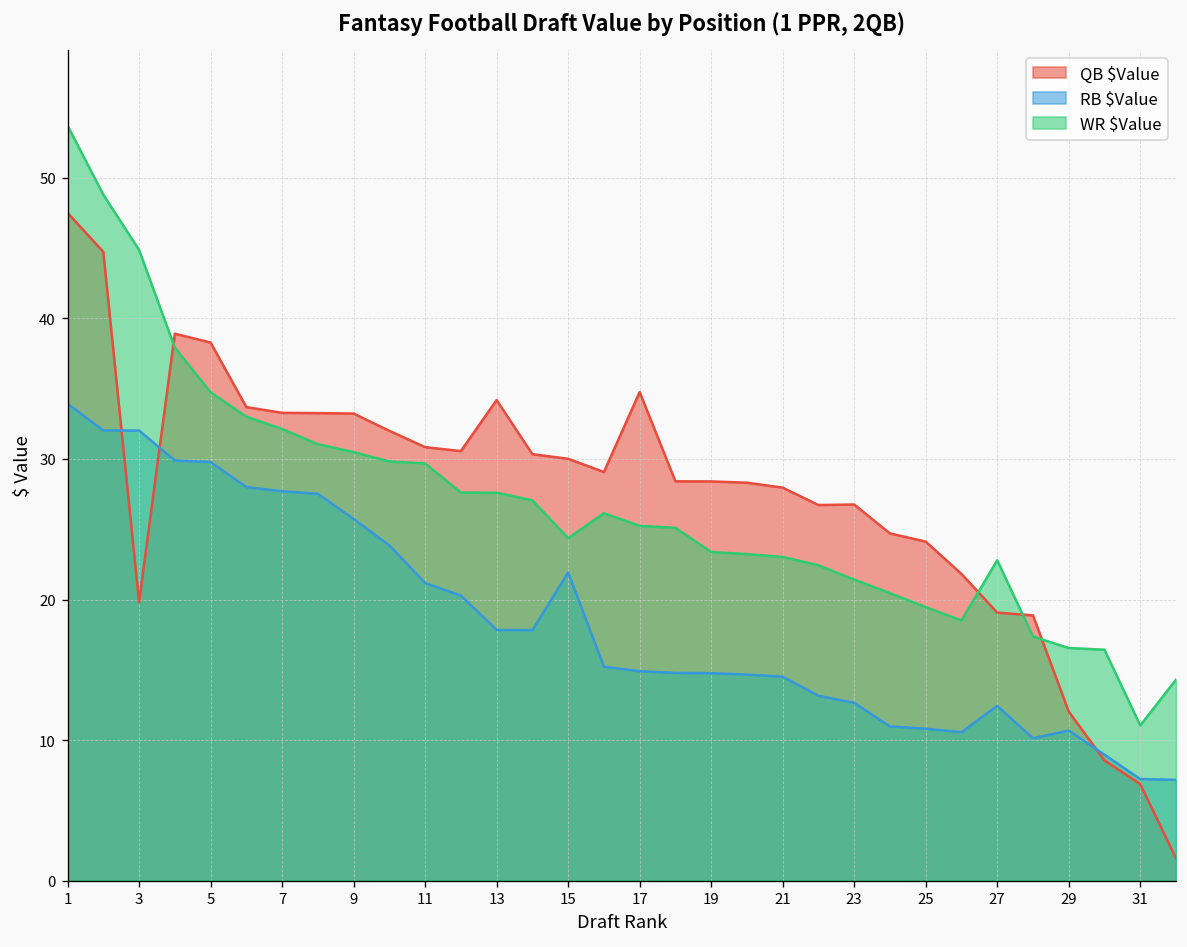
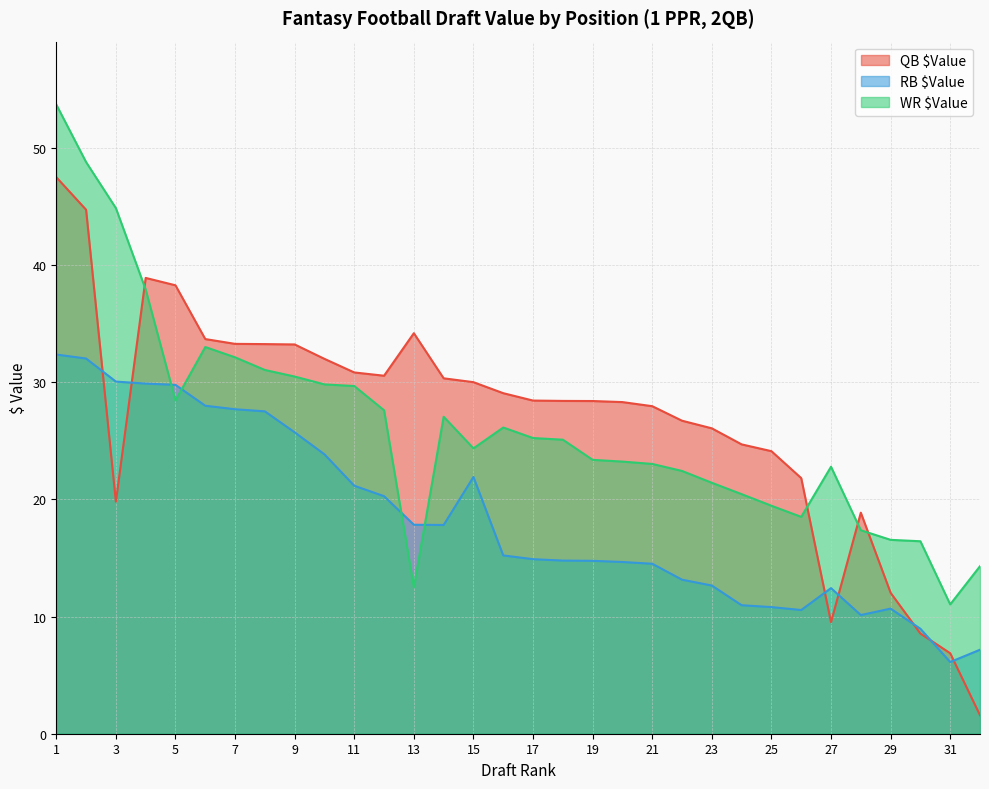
  {
    "QB $Value": {
      "1": 47.5,
      "3": 19.8,
      "5": 38.3,
      "7": 33.3,
      "9": 33.2,
      "11": 30.8,
      "13": 34.2,
      "15": 30.0,
-     "17": 34.8,
+     "17": 28.4,
      "19": 28.4,
      "21": 28.0,
-     "23": 26.8,
+     "23": 26.1,
      "25": 24.1,
-     "27": 19.1,
+     "27": 9.5,
      "29": 12.0,
      "31": 6.9
    },
    "RB $Value": {
-     "1": 33.9,
-     "3": 32.0,
+     "1": 32.4,
+     "3": 30.1,
      "5": 29.8,
      "7": 27.7,
      "9": 25.7,
      "11": 21.2,
      "13": 17.8,
      "15": 21.9,
      "17": 14.9,
      "19": 14.8,
      "21": 14.5,
      "23": 12.7,
      "25": 10.8,
      "27": 12.4,
      "29": 10.7,
-     "31": 7.2
+     "31": 6.1
    },
    "WR $Value": {
      "1": 53.7,
      "3": 44.9,
-     "5": 34.7,
+     "5": 28.5,
      "7": 32.1,
      "9": 30.5,
      "11": 29.7,
-     "13": 27.6,
+     "13": 12.5,
      "15": 24.4,
      "17": 25.2,
      "19": 23.4,
      "21": 23.0,
      "23": 21.4,
      "25": 19.5,
      "27": 22.8,
      "29": 16.6,
      "31": 11.0
    }
  }
